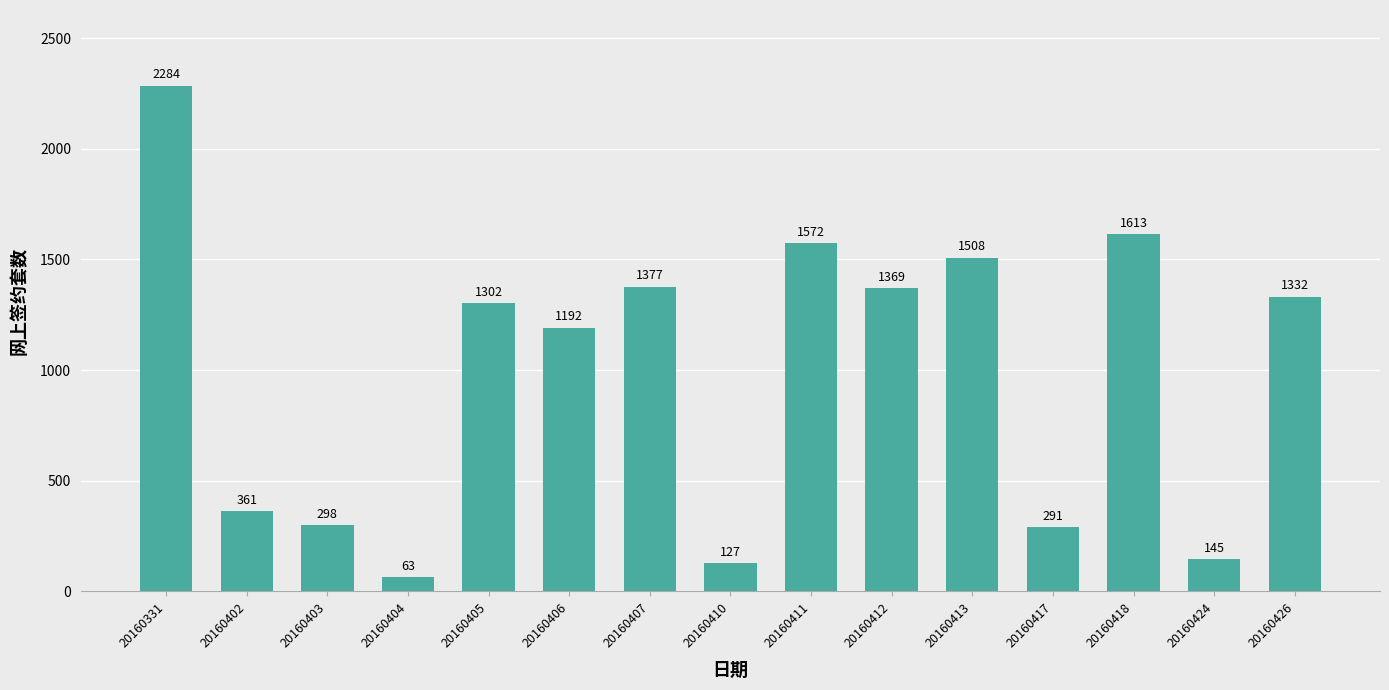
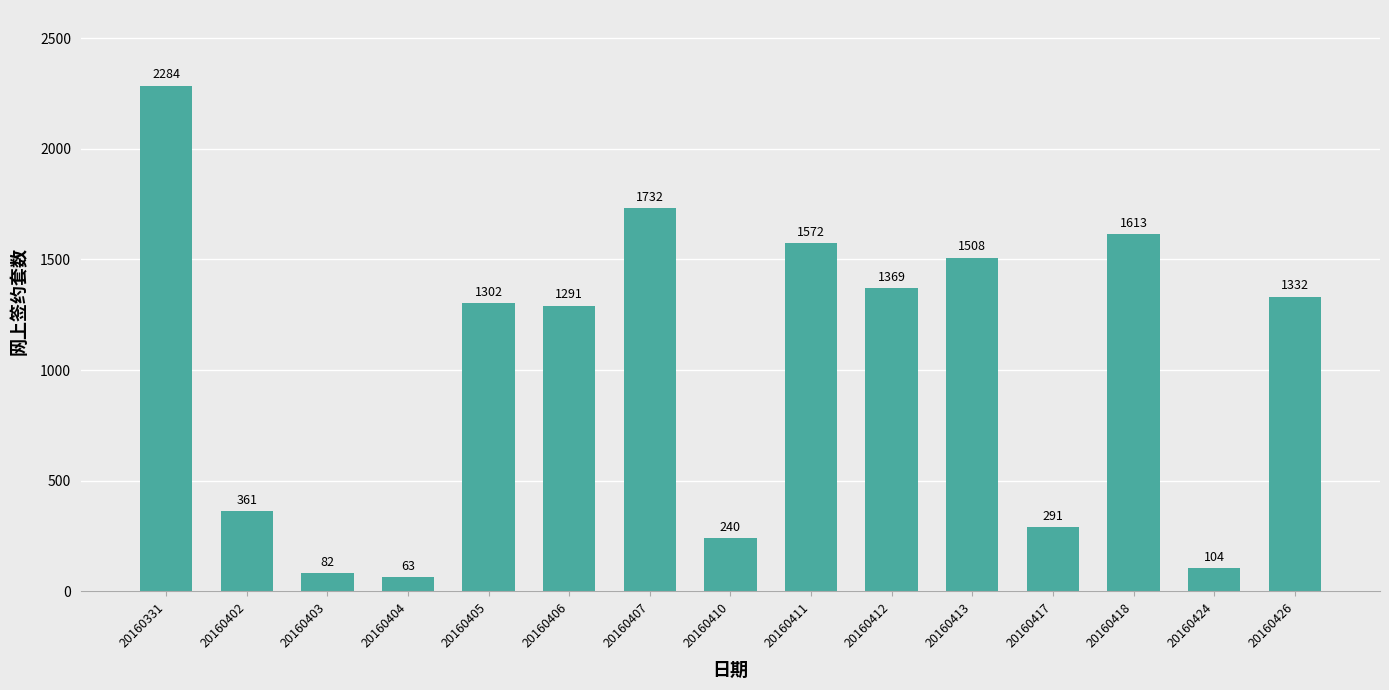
  {
    "20160331": 2284,
    "20160402": 361,
-   "20160403": 298,
+   "20160403": 82,
    "20160404": 63,
    "20160405": 1302,
-   "20160406": 1192,
-   "20160407": 1377,
-   "20160410": 127,
+   "20160406": 1291,
+   "20160407": 1732,
+   "20160410": 240,
    "20160411": 1572,
    "20160412": 1369,
    "20160413": 1508,
    "20160417": 291,
    "20160418": 1613,
-   "20160424": 145,
+   "20160424": 104,
    "20160426": 1332
  }
